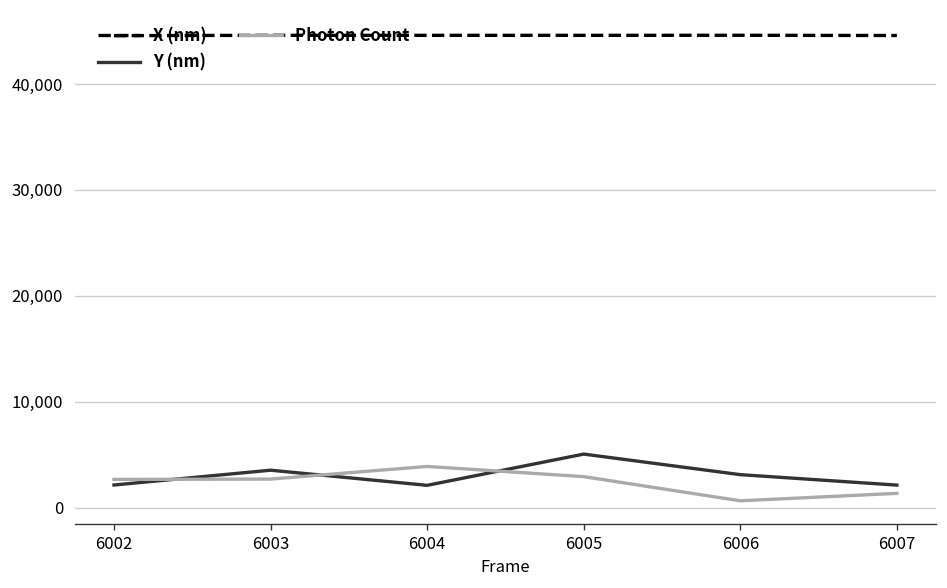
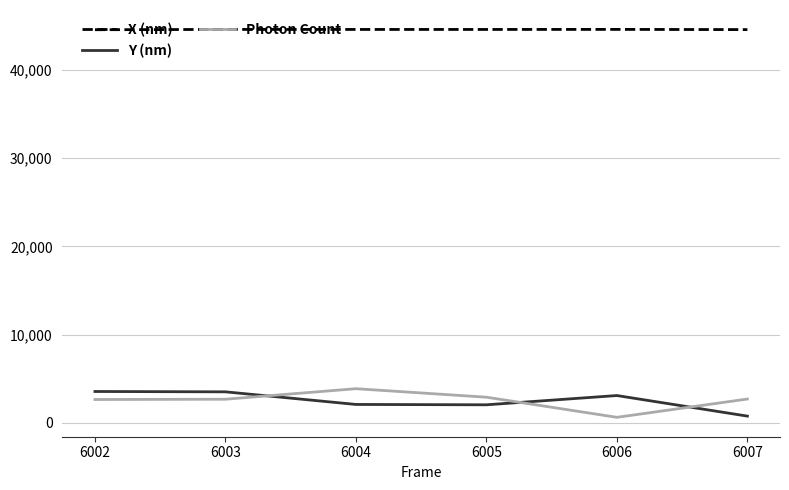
  {
    "X (nm)": {
      "6002": "45,000",
      "6003": "45,000",
      "6004": "45,000",
      "6005": "45,000",
      "6006": "45,000",
      "6007": "45,000"
    },
    "Y (nm)": {
-     "6002": "2,000",
+     "6002": "4,000",
      "6003": "4,000",
      "6004": "2,000",
-     "6005": "5,000",
+     "6005": "2,000",
      "6006": "3,000",
-     "6007": "2,000"
+     "6007": "1,000"
    },
    "Photon Count": {
      "6002": "3,000",
      "6003": "3,000",
      "6004": "4,000",
      "6005": "3,000",
      "6006": "1,000",
-     "6007": "1,000"
+     "6007": "3,000"
    }
  }
